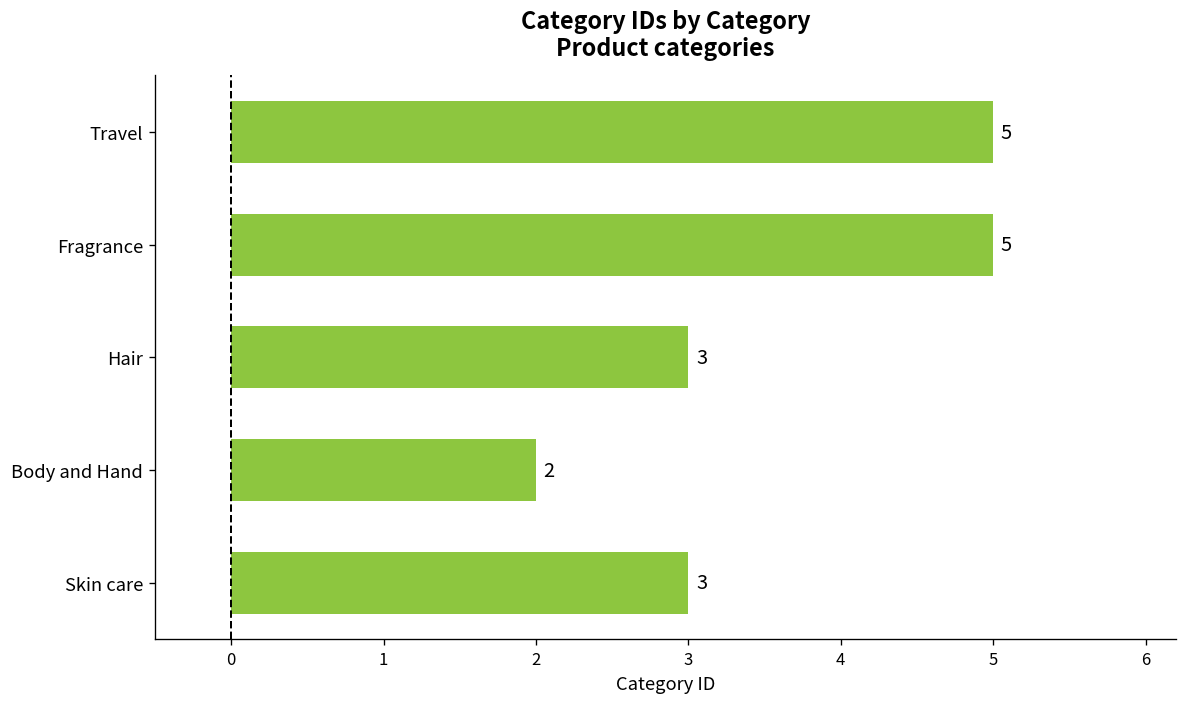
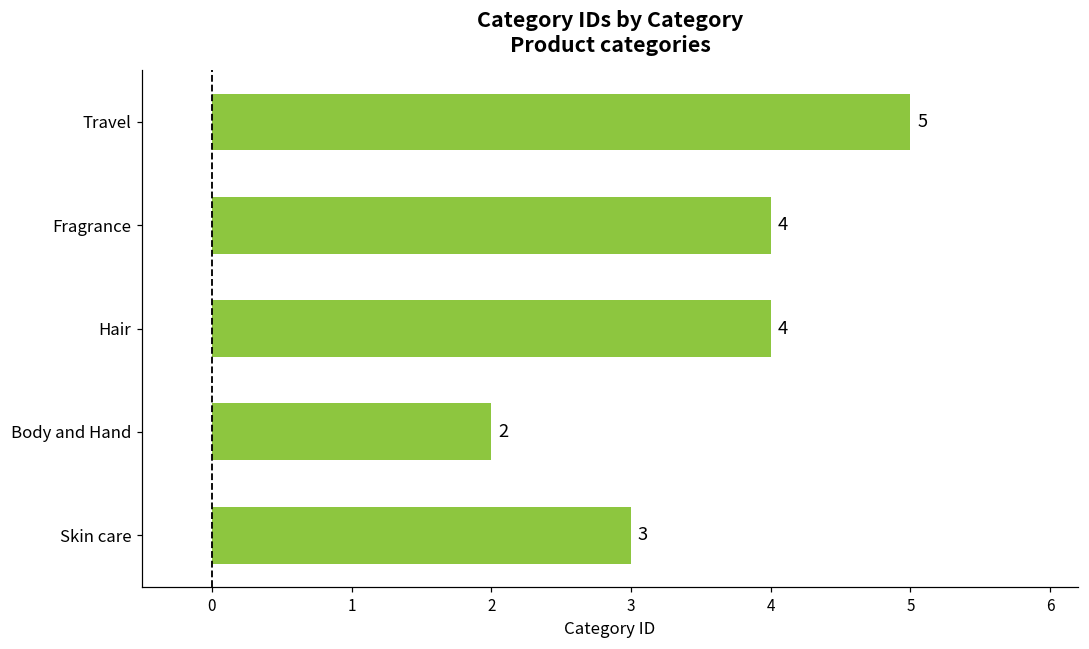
  {
    "Travel": 5,
-   "Fragrance": 5,
-   "Hair": 3,
+   "Fragrance": 4,
+   "Hair": 4,
    "Body and Hand": 2,
    "Skin care": 3
  }
